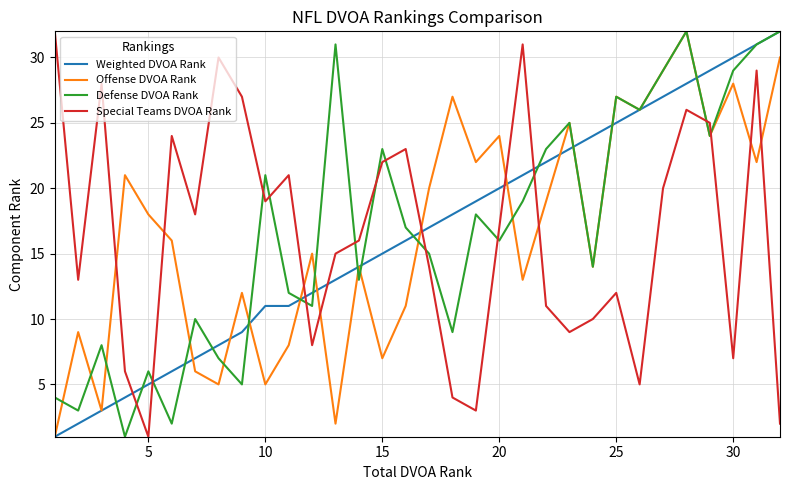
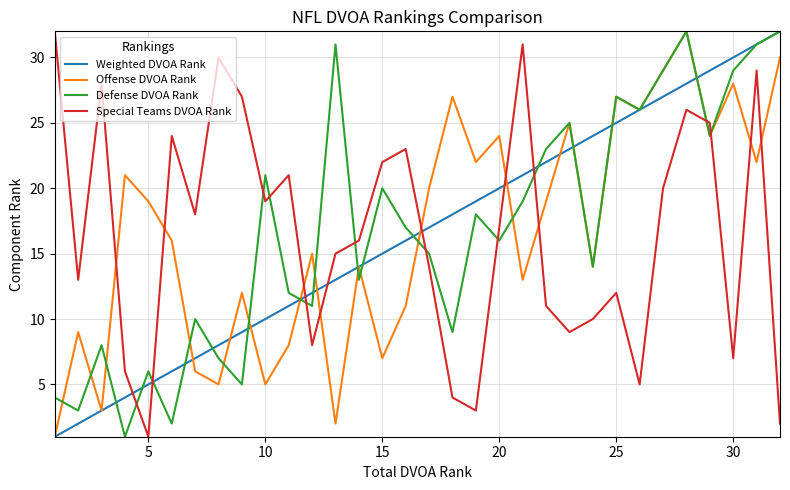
  {
    "Weighted DVOA Rank": {
      "5": 5,
-     "10": 11,
+     "10": 10,
      "15": 15,
      "20": 20,
      "25": 25,
      "30": 30
    },
    "Offense DVOA Rank": {
-     "5": 18,
+     "5": 19,
      "10": 5,
      "15": 7,
      "20": 24,
      "30": 28
    },
    "Defense DVOA Rank": {
      "5": 6,
      "10": 21,
-     "15": 23,
+     "15": 20,
      "20": 16,
      "30": 29
    },
    "Special Teams DVOA Rank": {
      "5": 1,
      "10": 19,
      "15": 22,
      "20": 17,
      "25": 12,
      "30": 7
    }
  }
